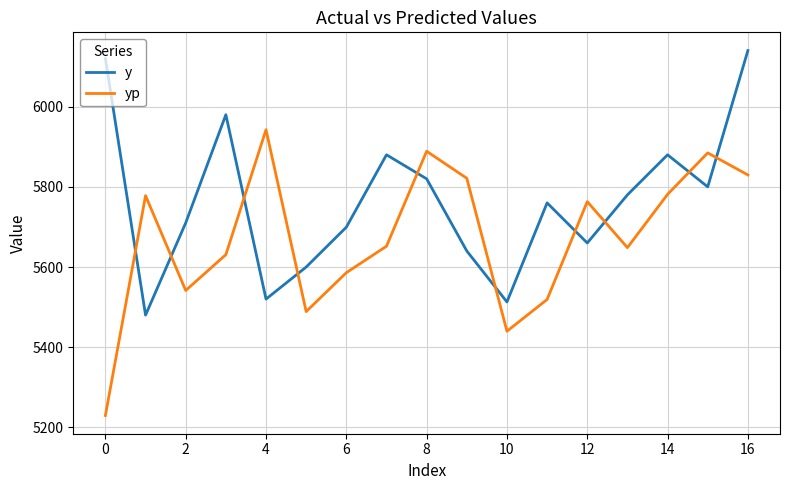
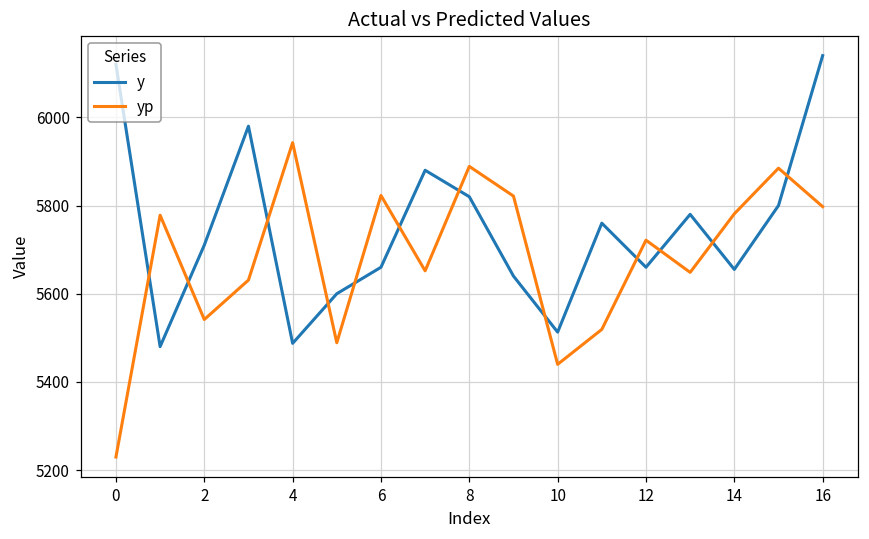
  {
    "y": {
      "2": 5710,
-     "4": 5520,
-     "6": 5700,
+     "4": 5490,
+     "6": 5660,
      "8": 5820,
      "10": 5510,
      "12": 5660,
-     "14": 5880,
+     "14": 5660,
      "16": 6140
    },
    "yp": {
      "0": 5230,
      "2": 5540,
      "4": 5940,
-     "6": 5590,
+     "6": 5820,
      "8": 5890,
      "10": 5440,
-     "12": 5760,
+     "12": 5720,
      "14": 5780,
-     "16": 5830
+     "16": 5800
    }
  }
